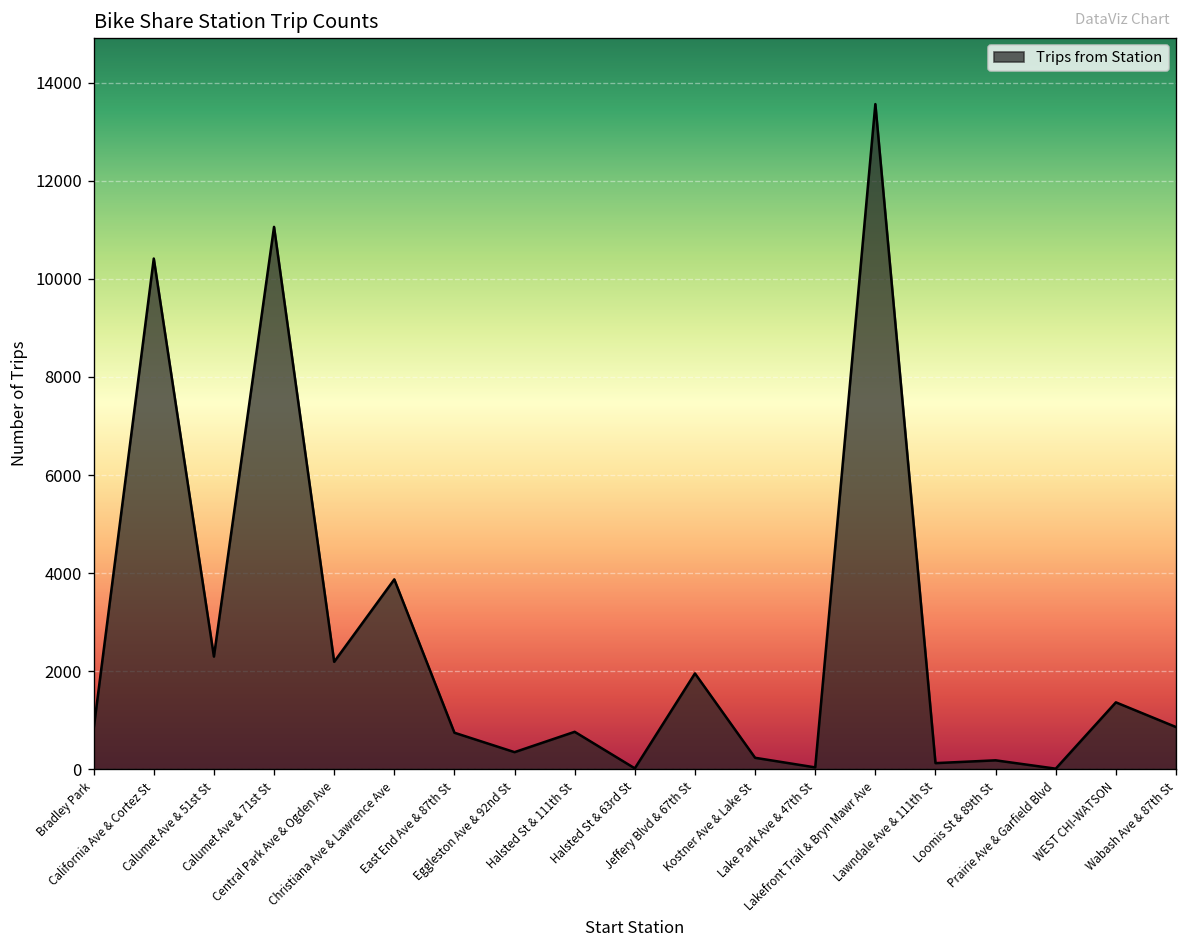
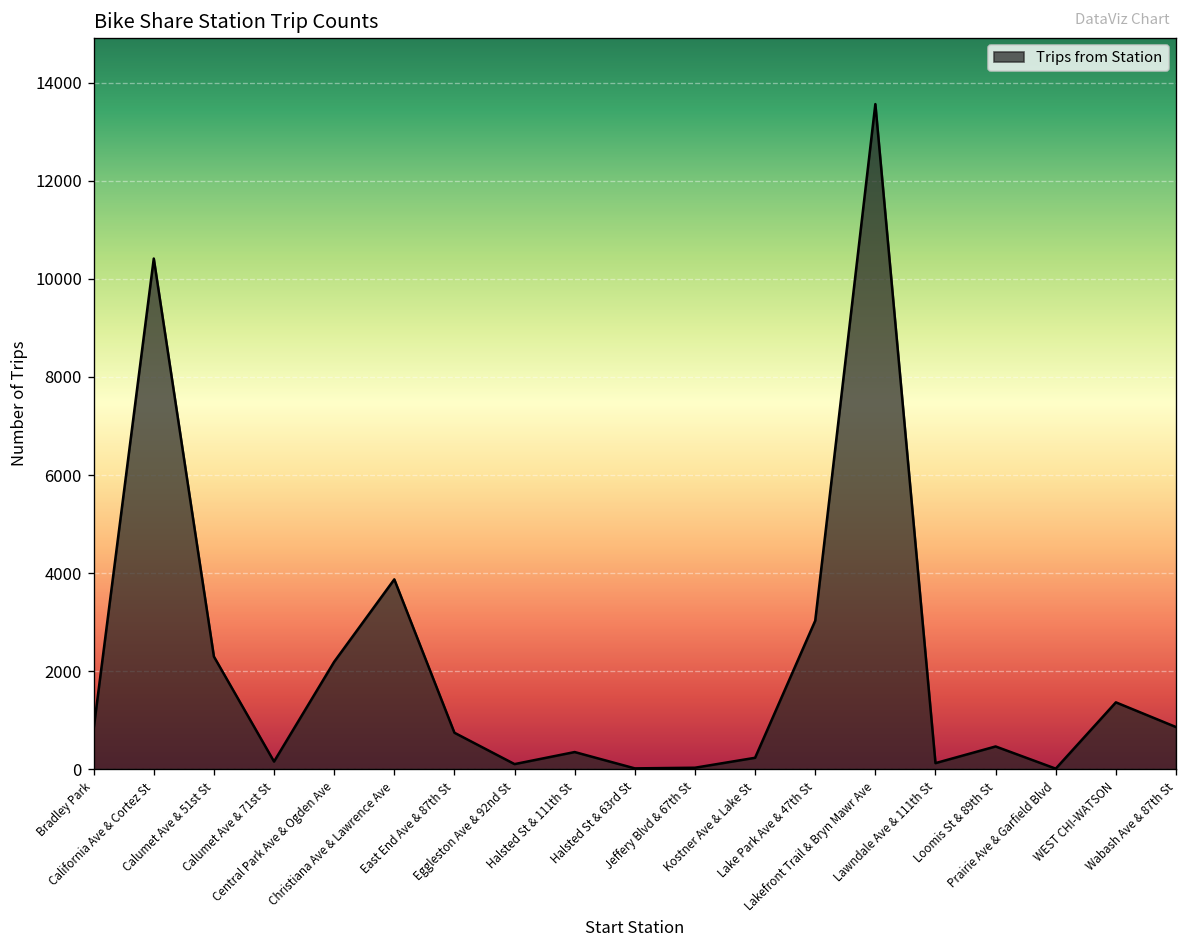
  {
    "Bradley Park": 800,
    "California Ave & Cortez St": 10400,
    "Calumet Ave & 51st St": 2300,
-   "Calumet Ave & 71st St": 11100,
+   "Calumet Ave & 71st St": 200,
    "Central Park Ave & Ogden Ave": 2200,
    "Christiana Ave & Lawrence Ave": 3900,
    "East End Ave & 87th St": 700,
-   "Eggleston Ave & 92nd St": 300,
-   "Halsted St & 111th St": 800,
+   "Eggleston Ave & 92nd St": 100,
+   "Halsted St & 111th St": 300,
    "Halsted St & 63rd St": 0,
-   "Jeffery Blvd & 67th St": 2000,
+   "Jeffery Blvd & 67th St": 0,
    "Kostner Ave & Lake St": 200,
-   "Lake Park Ave & 47th St": 0,
+   "Lake Park Ave & 47th St": 3000,
    "Lakefront Trail & Bryn Mawr Ave": 13600,
    "Lawndale Ave & 111th St": 100,
-   "Loomis St & 89th St": 200,
+   "Loomis St & 89th St": 500,
    "Prairie Ave & Garfield Blvd": 0,
    "WEST CHI-WATSON": 1400,
    "Wabash Ave & 87th St": 900
  }
